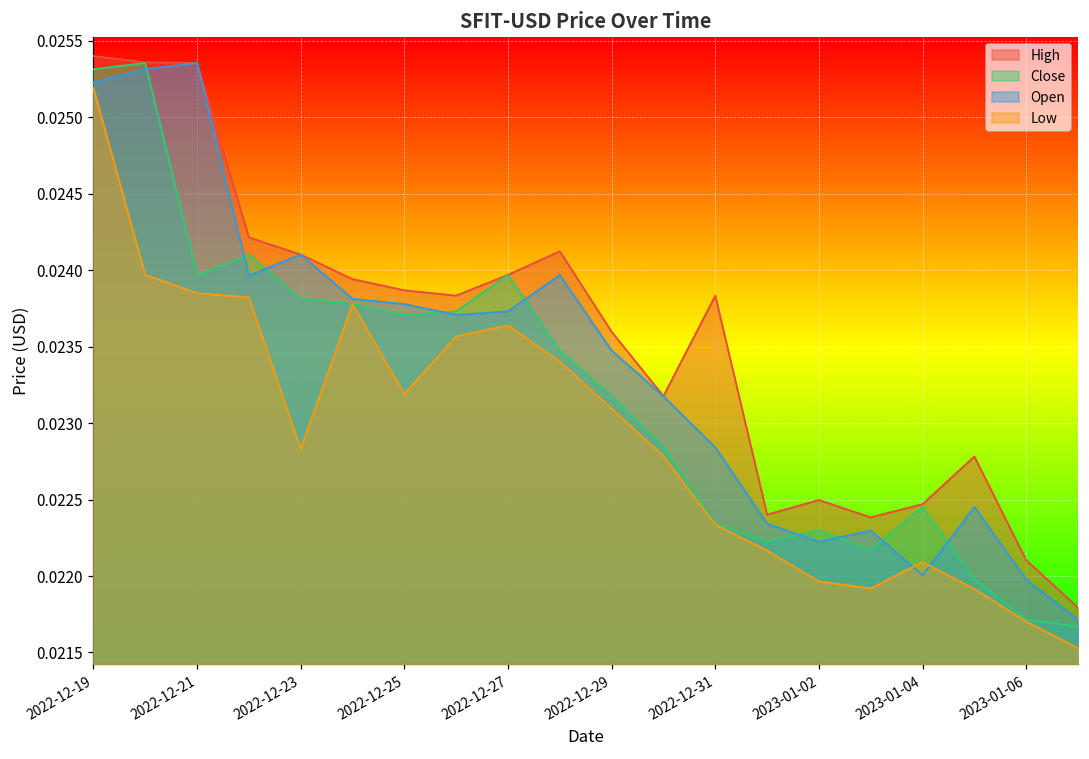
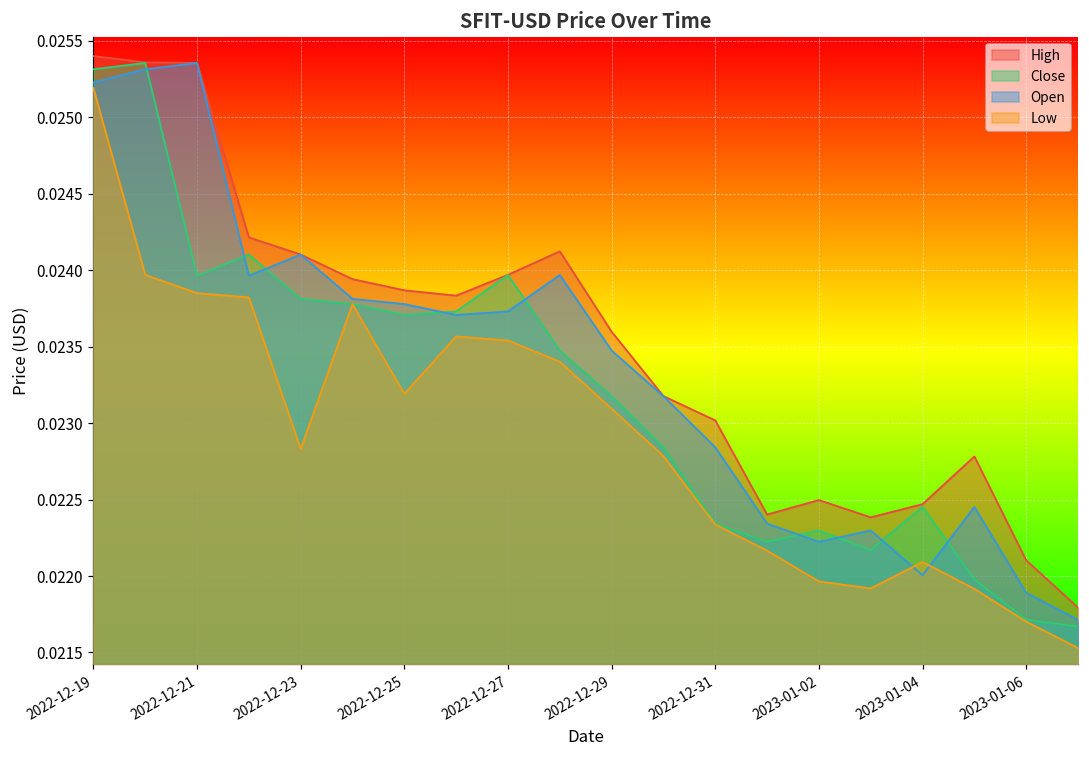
  {
    "High": {
      "2022-12-19": 0.02540,
      "2022-12-25": 0.02387,
      "2022-12-29": 0.02360,
-     "2022-12-31": 0.02383,
+     "2022-12-31": 0.02302,
      "2023-01-02": 0.02250,
      "2023-01-06": 0.02210
    },
    "Close": {
      "2022-12-19": 0.02531,
      "2022-12-21": 0.02396,
      "2022-12-23": 0.02381,
      "2022-12-25": 0.02371,
      "2022-12-29": 0.02318,
      "2023-01-02": 0.02230
    },
    "Open": {
      "2022-12-19": 0.02523,
      "2022-12-25": 0.02378,
      "2022-12-27": 0.02373,
      "2022-12-29": 0.02348,
      "2022-12-31": 0.02284,
      "2023-01-02": 0.02222,
      "2023-01-04": 0.02201,
-     "2023-01-06": 0.02198
+     "2023-01-06": 0.02189
    },
    "Low": {
      "2022-12-19": 0.02519,
      "2022-12-21": 0.02385,
      "2022-12-23": 0.02283,
      "2022-12-25": 0.02319,
-     "2022-12-27": 0.02364,
+     "2022-12-27": 0.02354,
      "2022-12-29": 0.02309,
      "2023-01-02": 0.02197,
      "2023-01-04": 0.02209
    }
  }
